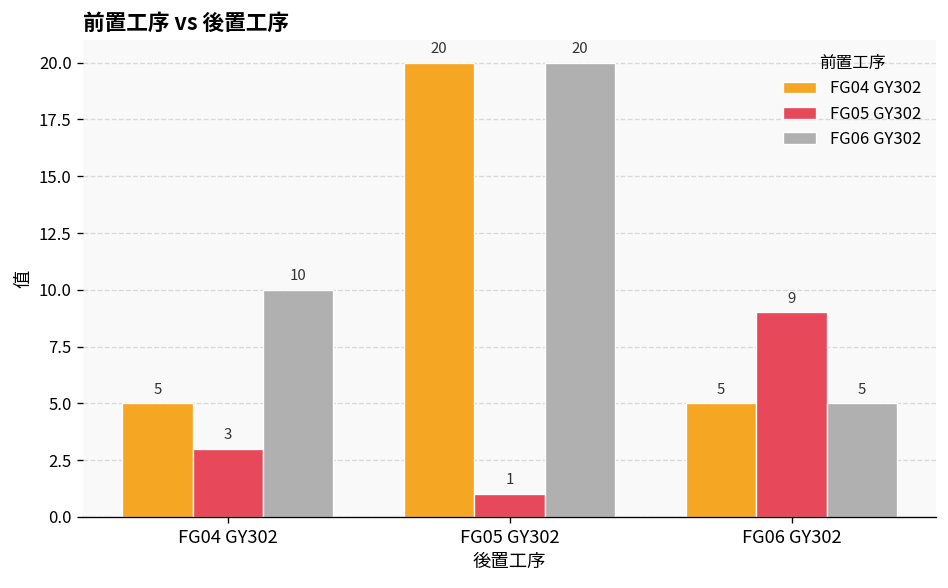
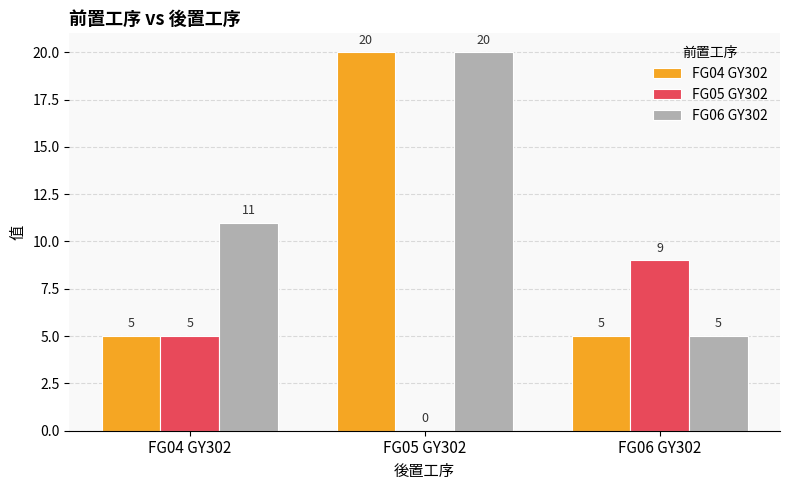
  {
    "FG04 GY302": {
      "FG04 GY302": 5,
      "FG05 GY302": 20,
      "FG06 GY302": 5
    },
    "FG05 GY302": {
-     "FG04 GY302": 3,
-     "FG05 GY302": 1,
+     "FG04 GY302": 5,
+     "FG05 GY302": 0,
      "FG06 GY302": 9
    },
    "FG06 GY302": {
-     "FG04 GY302": 10,
+     "FG04 GY302": 11,
      "FG05 GY302": 20,
      "FG06 GY302": 5
    }
  }
